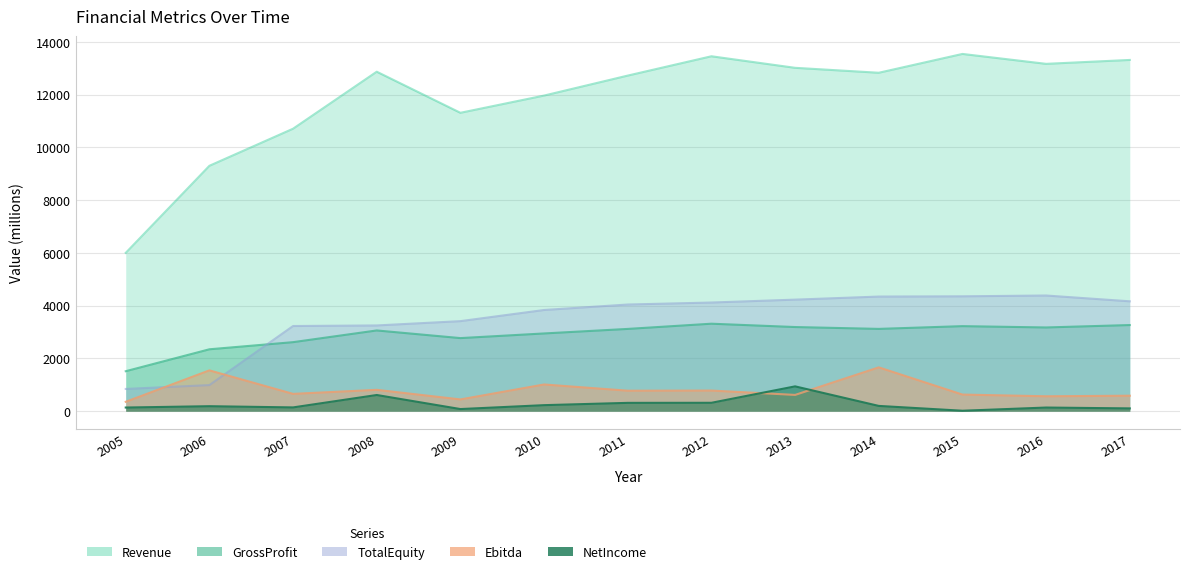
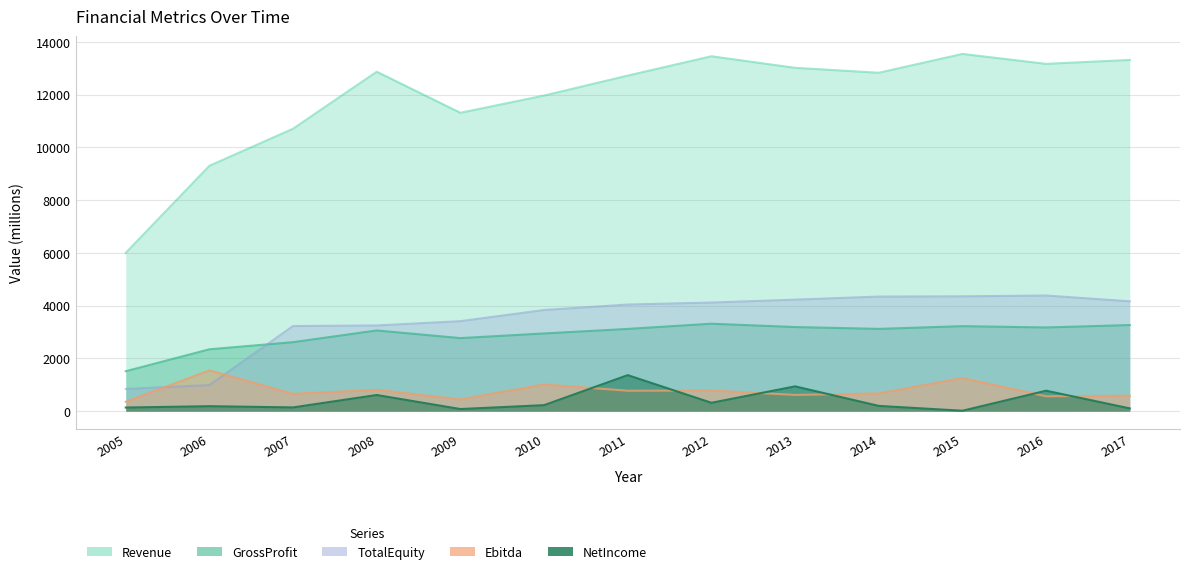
  {
    "Ebitda": {
      "2005": 400,
      "2006": 1500,
      "2007": 700,
      "2008": 800,
      "2009": 400,
      "2010": 1000,
      "2011": 800,
      "2012": 800,
      "2013": 600,
-     "2014": 1700,
-     "2015": 600,
+     "2014": 700,
+     "2015": 1300,
      "2016": 600,
      "2017": 600
    },
    "NetIncome": {
      "2005": 100,
      "2006": 200,
      "2007": 100,
      "2008": 600,
      "2009": 100,
      "2010": 200,
-     "2011": 300,
+     "2011": 1400,
      "2012": 300,
      "2013": 900,
      "2014": 200,
      "2015": 0,
-     "2016": 100,
+     "2016": 800,
      "2017": 100
    }
  }
